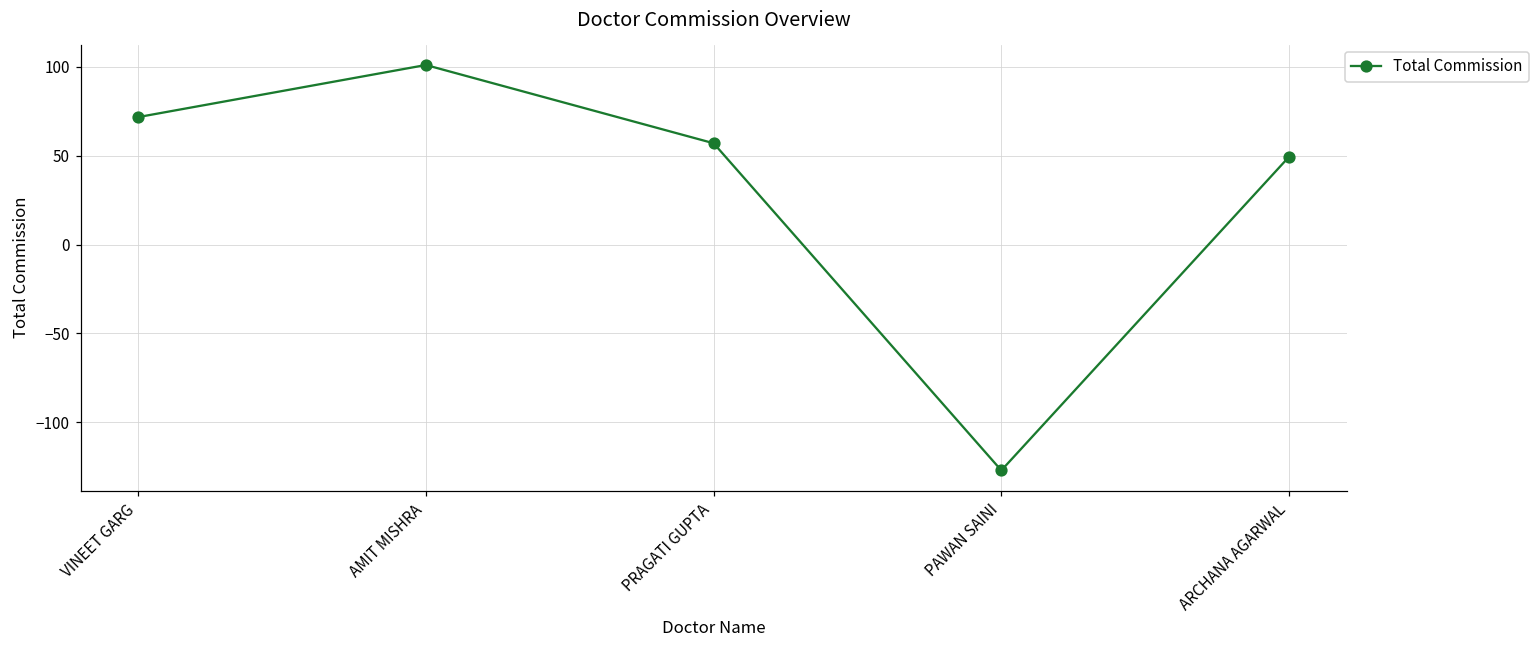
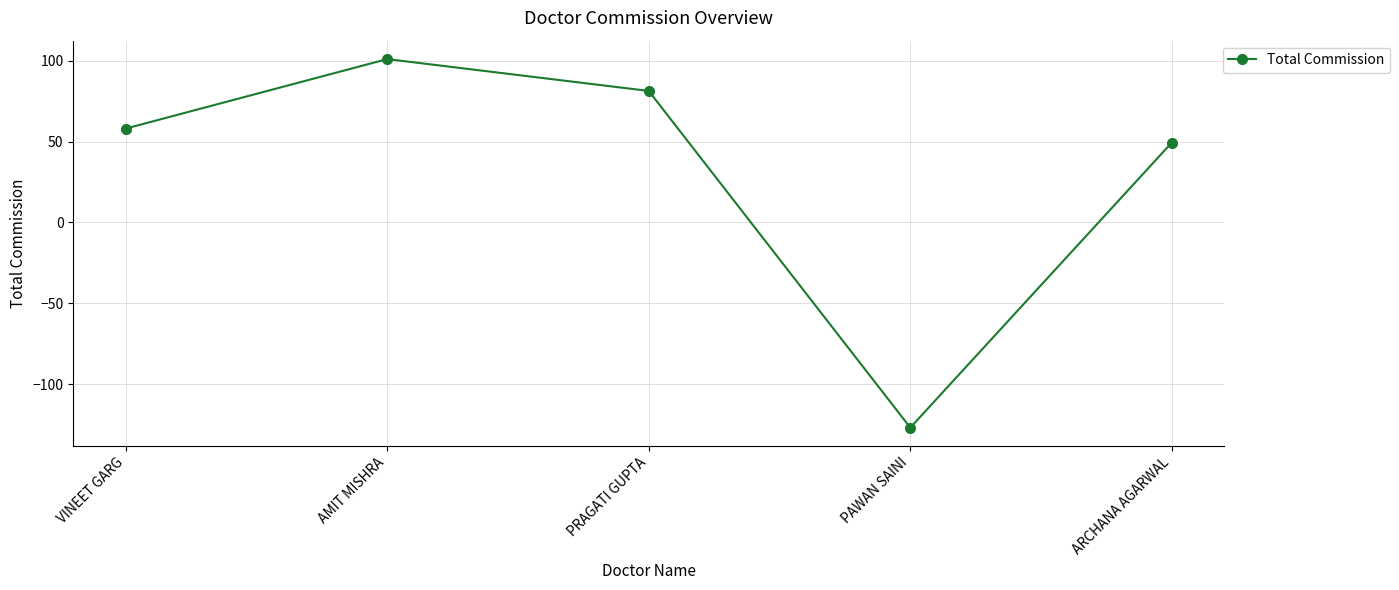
  {
-   "VINEET GARG": 72,
+   "VINEET GARG": 58,
    "AMIT MISHRA": 101,
-   "PRAGATI GUPTA": 57,
+   "PRAGATI GUPTA": 81,
    "PAWAN SAINI": -127,
    "ARCHANA AGARWAL": 49
  }
